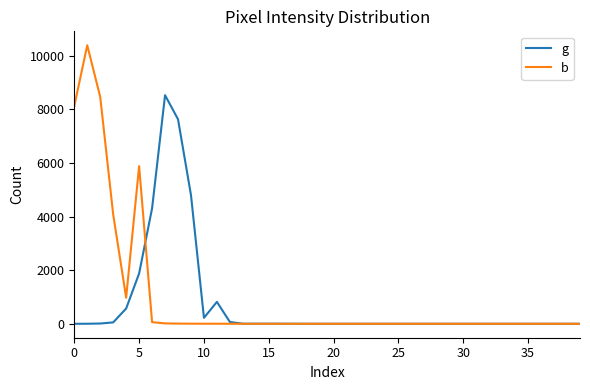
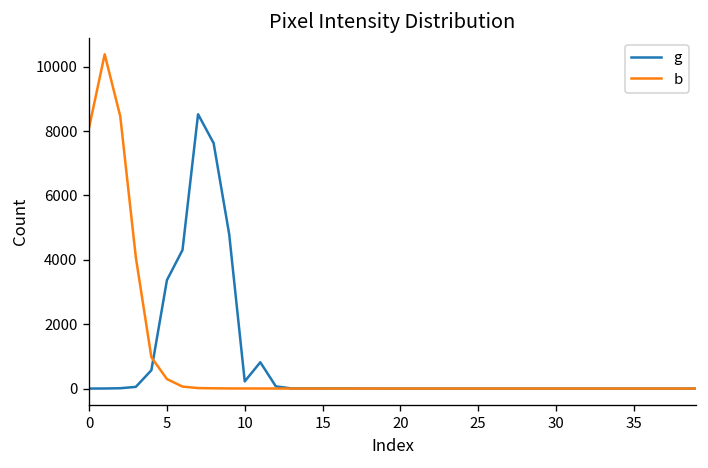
  {
    "g": {
      "0": 0,
-     "5": 1900,
+     "5": 3400,
      "10": 200
    },
    "b": {
      "0": 8100,
-     "5": 5900,
+     "5": 300,
      "10": 0
    }
  }
